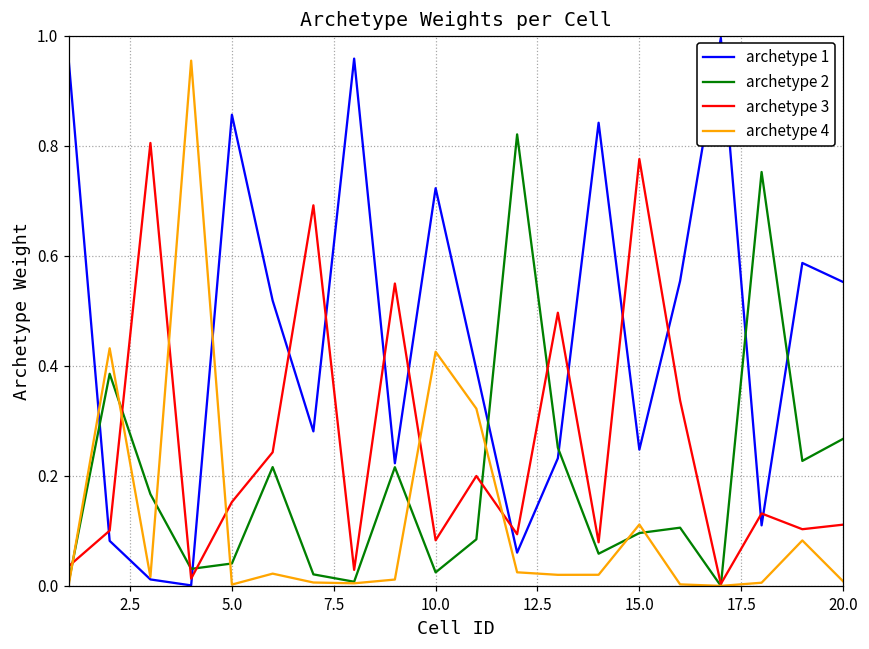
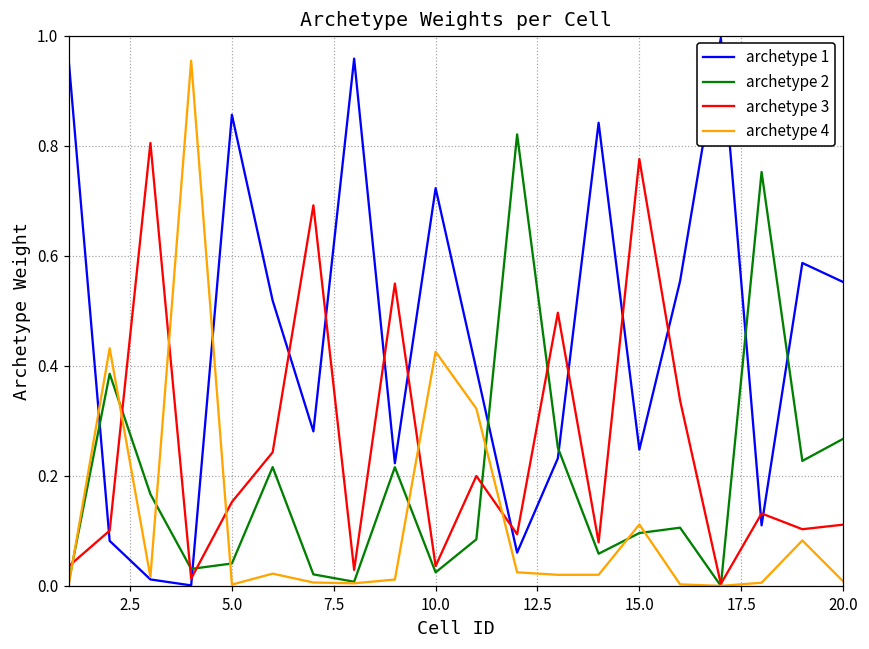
  {
    "archetype 1": {
      "5.0": 0.86,
      "10.0": 0.72,
      "15.0": 0.25,
      "20.0": 0.55
    },
    "archetype 2": {
      "5.0": 0.04,
      "10.0": 0.02,
      "15.0": 0.10,
      "20.0": 0.27
    },
    "archetype 3": {
      "5.0": 0.15,
-     "10.0": 0.08,
+     "10.0": 0.04,
      "15.0": 0.78,
      "20.0": 0.11
    },
    "archetype 4": {
      "5.0": 0.00,
      "10.0": 0.43,
      "15.0": 0.11,
      "20.0": 0.01
    }
  }
